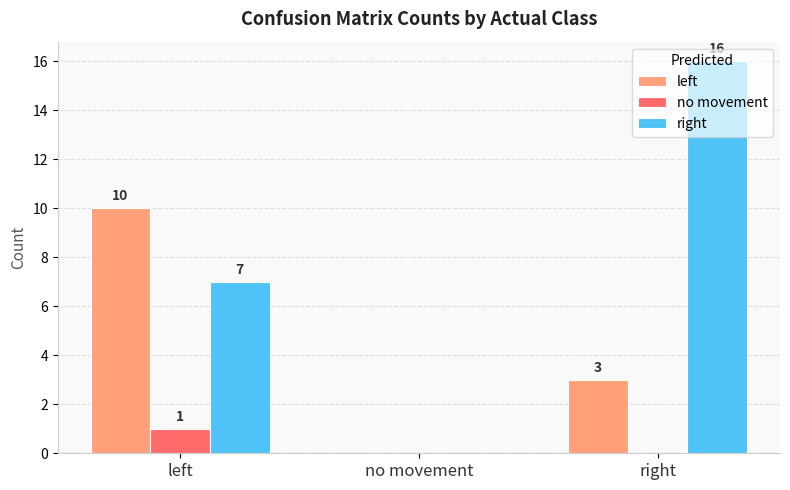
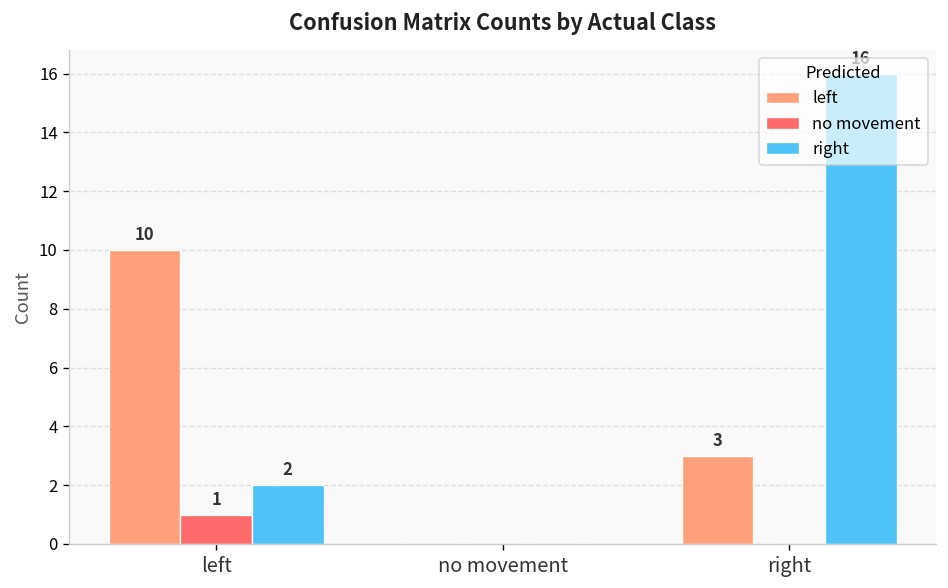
  {
    "right": {
-     "left": 7
+     "left": 2
    }
  }
